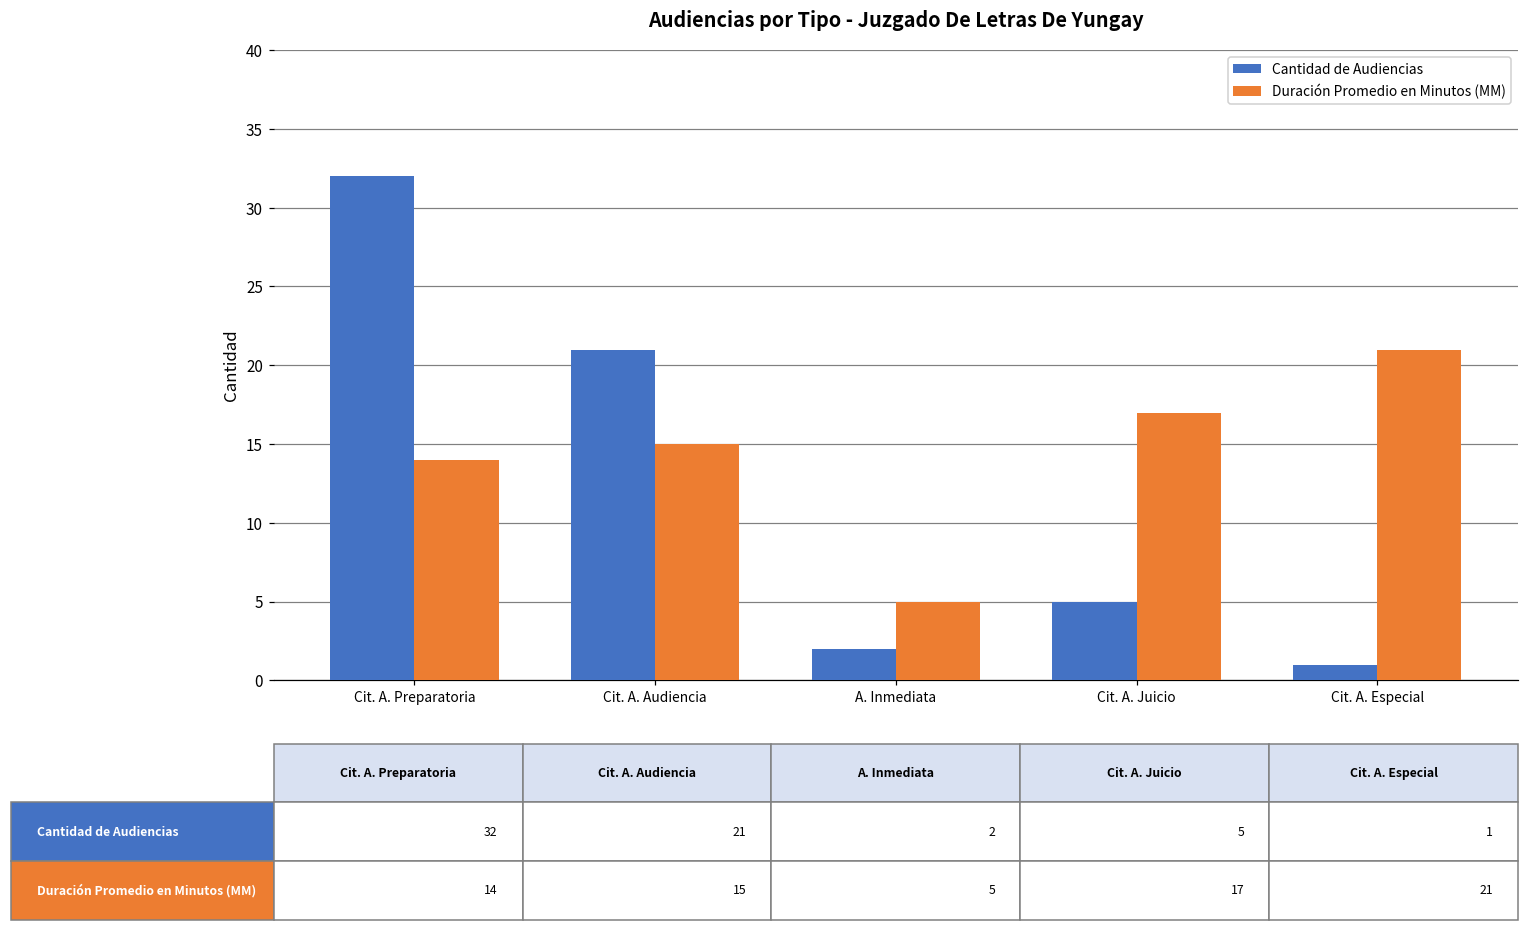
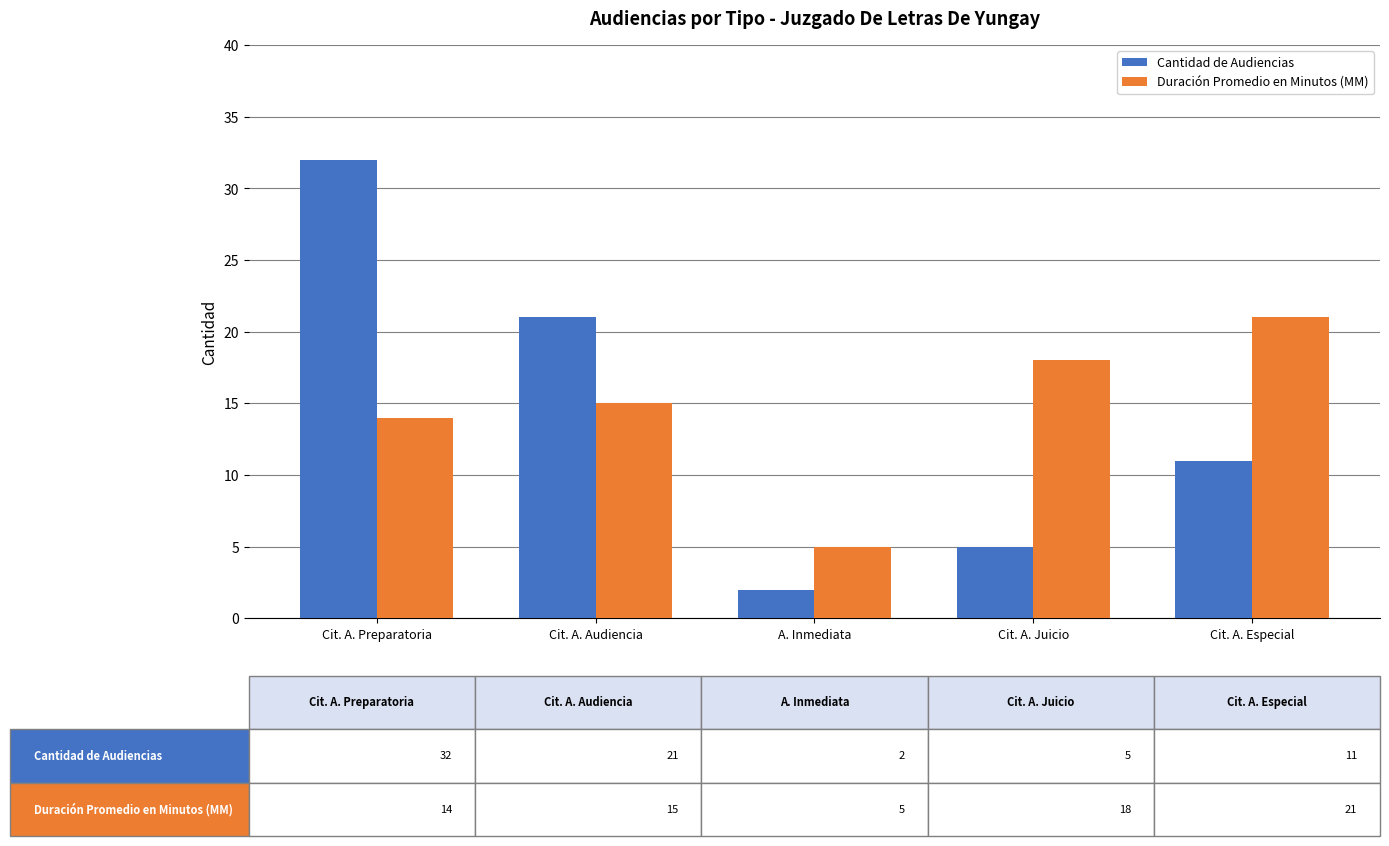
  {
    "Cantidad de Audiencias": {
-     "Cit. A. Especial": 1
+     "Cit. A. Especial": 11
    },
    "Duración Promedio en Minutos (MM)": {
-     "Cit. A. Juicio": 17
+     "Cit. A. Juicio": 18
    }
  }
